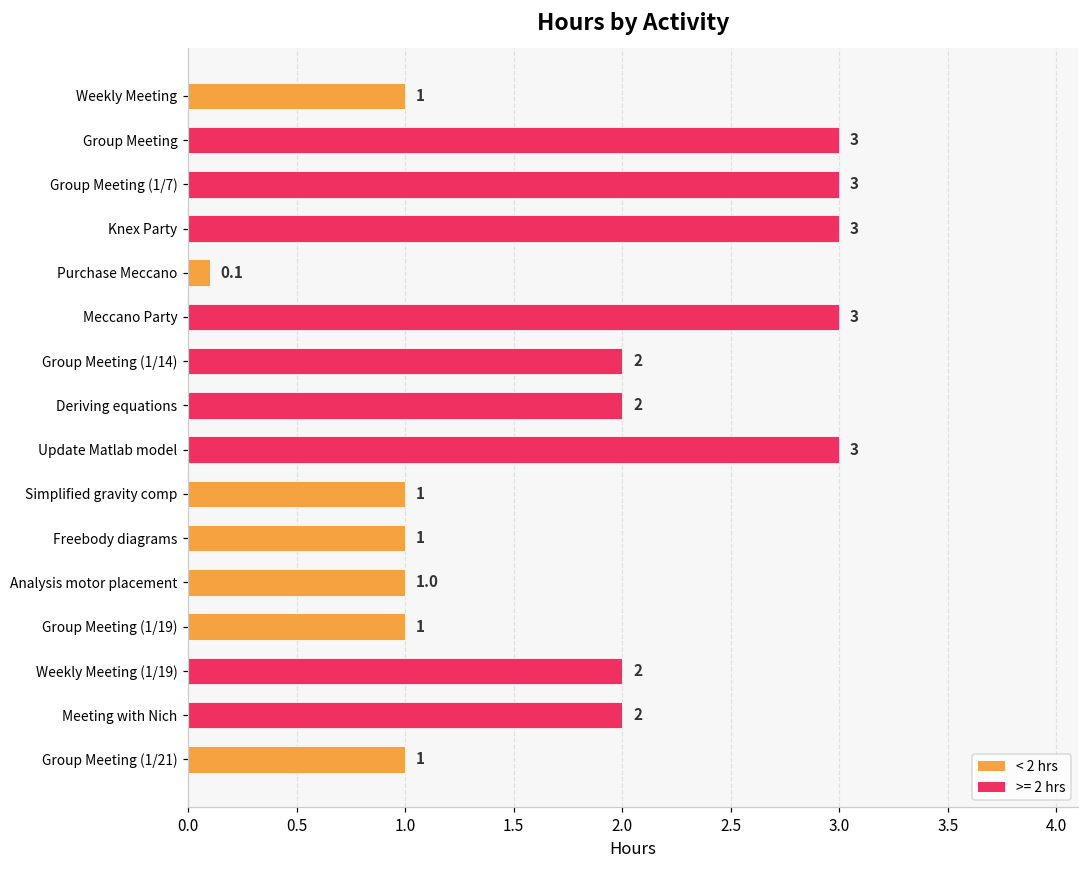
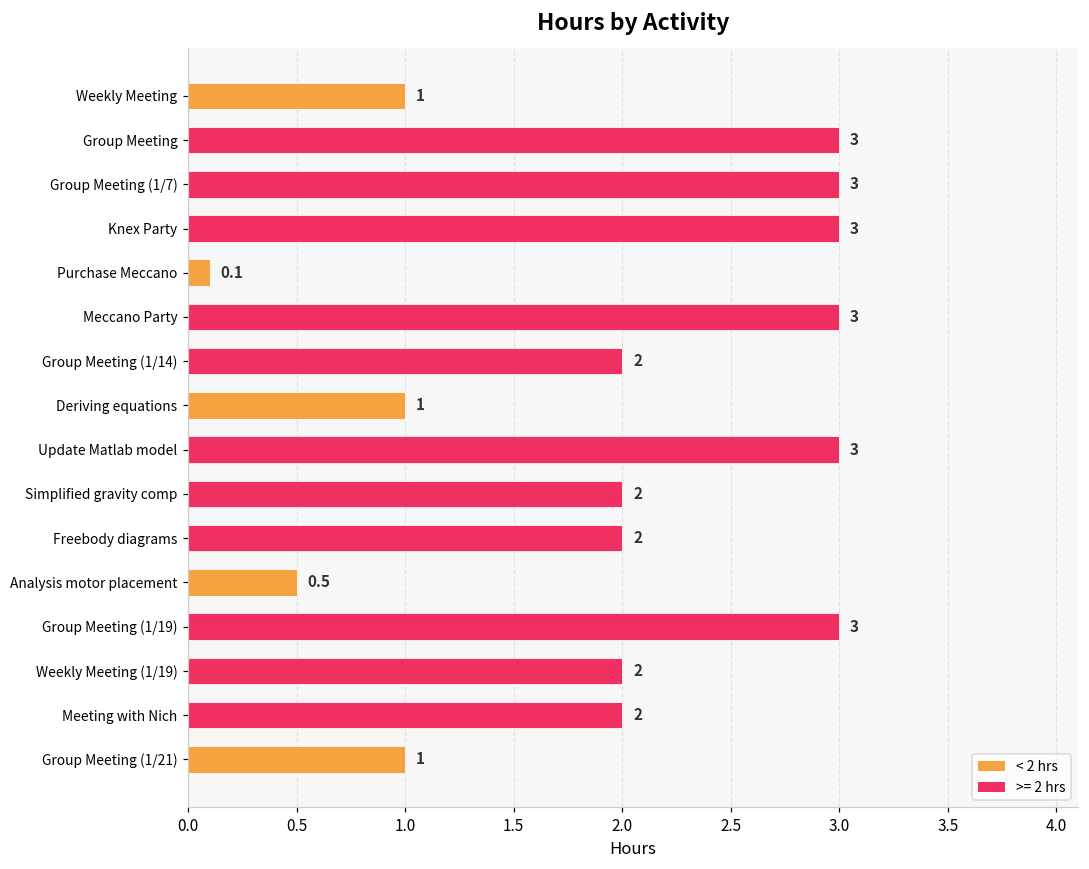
  {
    "Weekly Meeting": 1,
    "Group Meeting": 3,
    "Group Meeting (1/7)": 3,
    "Knex Party": 3,
    "Purchase Meccano": 0.1,
    "Meccano Party": 3,
    "Group Meeting (1/14)": 2,
-   "Deriving equations": 2,
+   "Deriving equations": 1,
    "Update Matlab model": 3,
-   "Simplified gravity comp": 1,
-   "Freebody diagrams": 1,
-   "Analysis motor placement": 1.0,
-   "Group Meeting (1/19)": 1,
+   "Simplified gravity comp": 2,
+   "Freebody diagrams": 2,
+   "Analysis motor placement": 0.5,
+   "Group Meeting (1/19)": 3,
    "Weekly Meeting (1/19)": 2,
    "Meeting with Nich": 2,
    "Group Meeting (1/21)": 1
  }
